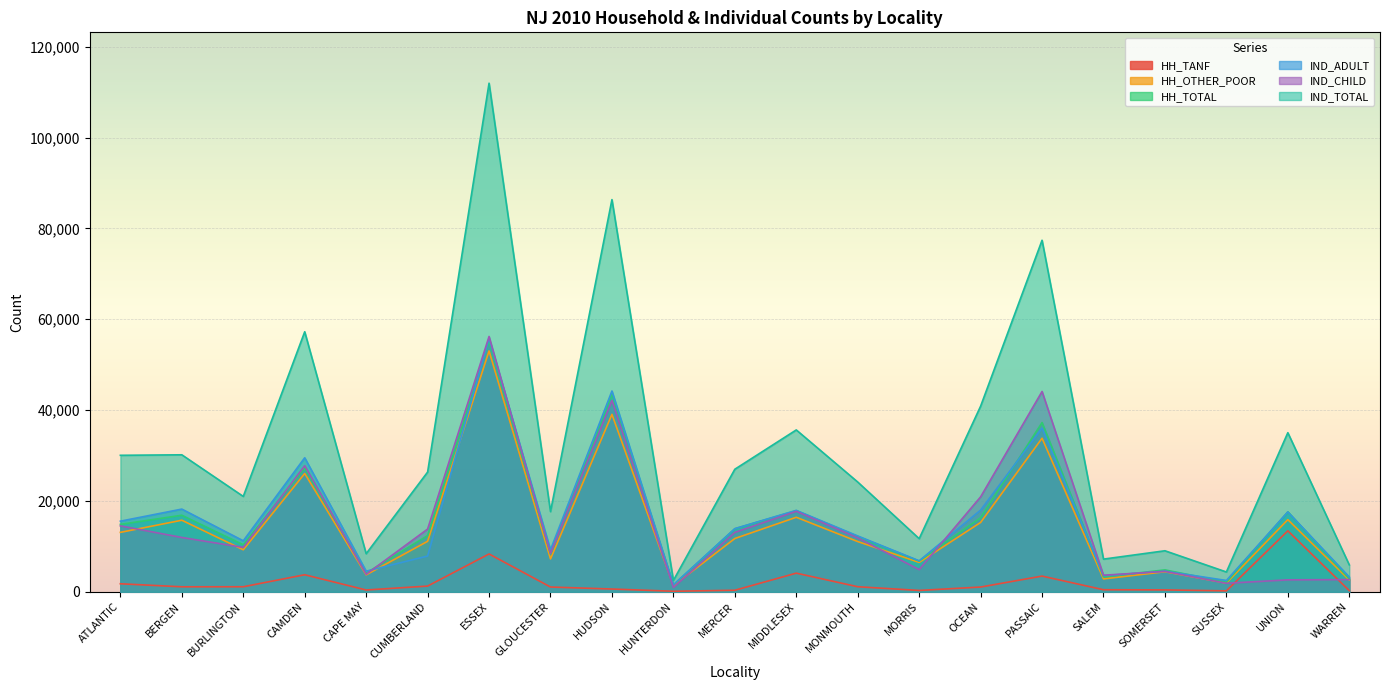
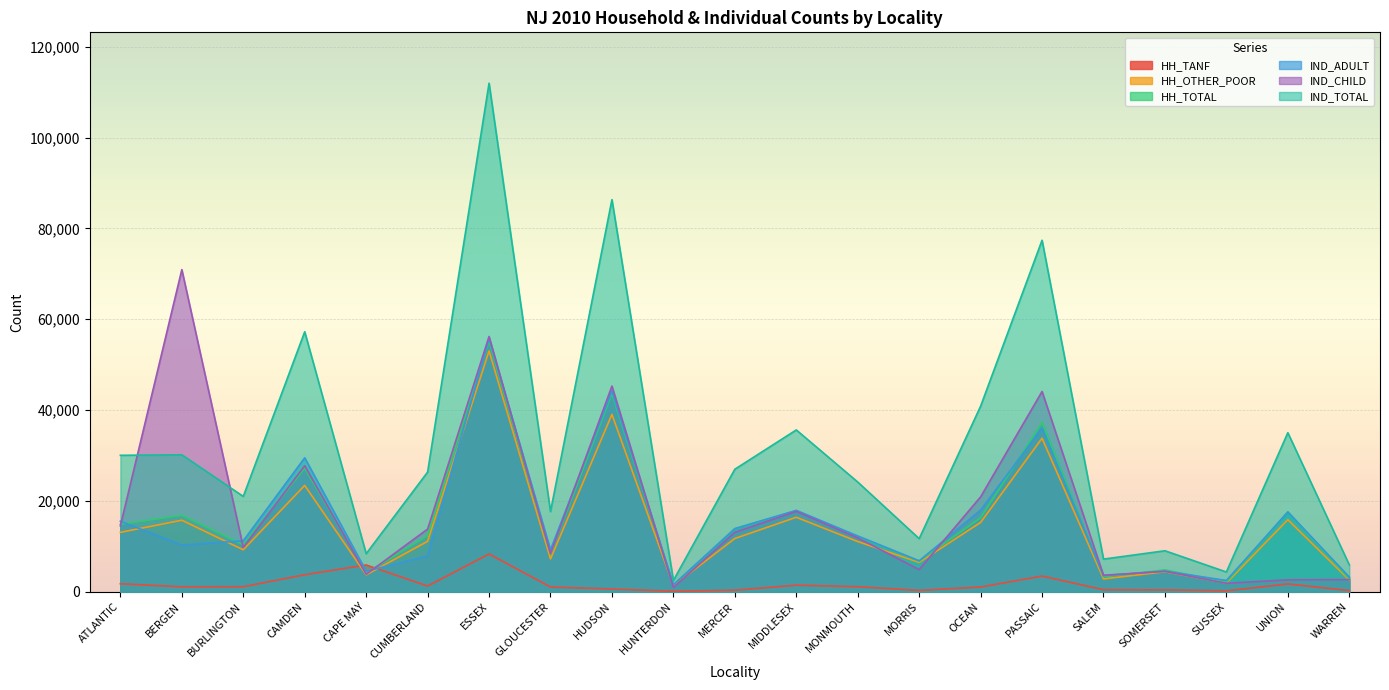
  {
    "HH_TANF": {
      "ATLANTIC": "2,000",
      "BERGEN": "1,000",
      "BURLINGTON": "1,000",
      "CAMDEN": "4,000",
-     "CAPE MAY": "0",
+     "CAPE MAY": "6,000",
      "CUMBERLAND": "1,000",
      "ESSEX": "8,000",
      "GLOUCESTER": "1,000",
      "HUDSON": "1,000",
      "HUNTERDON": "0",
      "MERCER": "0",
-     "MIDDLESEX": "4,000",
+     "MIDDLESEX": "1,000",
      "MONMOUTH": "1,000",
      "MORRIS": "0",
      "OCEAN": "1,000",
      "PASSAIC": "3,000",
      "SALEM": "0",
      "SOMERSET": "0",
      "SUSSEX": "0",
-     "UNION": "13,000",
+     "UNION": "2,000",
      "WARREN": "0"
    },
    "HH_OTHER_POOR": {
      "ATLANTIC": "13,000",
      "BERGEN": "16,000",
-     "CAMDEN": "26,000",
+     "CAMDEN": "23,000",
      "CUMBERLAND": "11,000",
      "ESSEX": "53,000",
      "GLOUCESTER": "7,000",
      "HUDSON": "39,000",
      "MERCER": "12,000",
      "MIDDLESEX": "16,000",
      "MONMOUTH": "11,000",
      "OCEAN": "15,000",
      "PASSAIC": "34,000",
      "UNION": "16,000"
    },
    "IND_ADULT": {
      "ATLANTIC": "16,000",
-     "BERGEN": "18,000",
+     "BERGEN": "10,000",
      "BURLINGTON": "11,000",
      "CAMDEN": "30,000",
      "CUMBERLAND": "8,000",
      "GLOUCESTER": "9,000",
      "HUDSON": "44,000",
      "OCEAN": "18,000",
      "PASSAIC": "36,000"
    },
    "IND_CHILD": {
-     "BERGEN": "12,000",
+     "BERGEN": "71,000",
      "CAMDEN": "28,000",
      "CUMBERLAND": "14,000",
-     "HUDSON": "42,000",
+     "HUDSON": "45,000",
      "MERCER": "13,000",
      "MORRIS": "5,000",
      "OCEAN": "21,000",
      "PASSAIC": "44,000",
      "UNION": "3,000"
    }
  }
